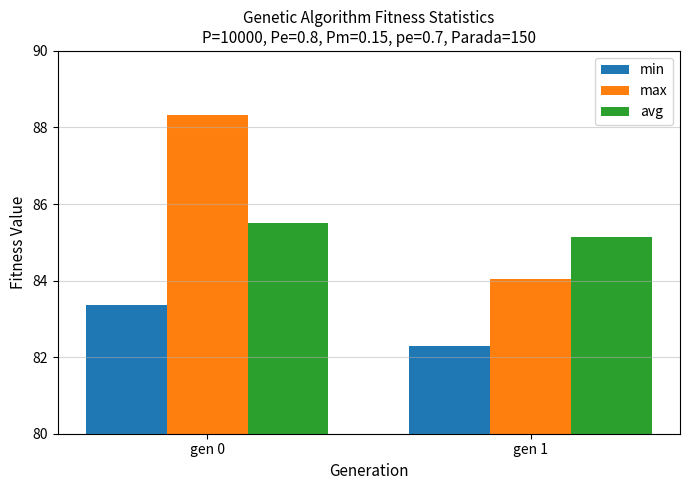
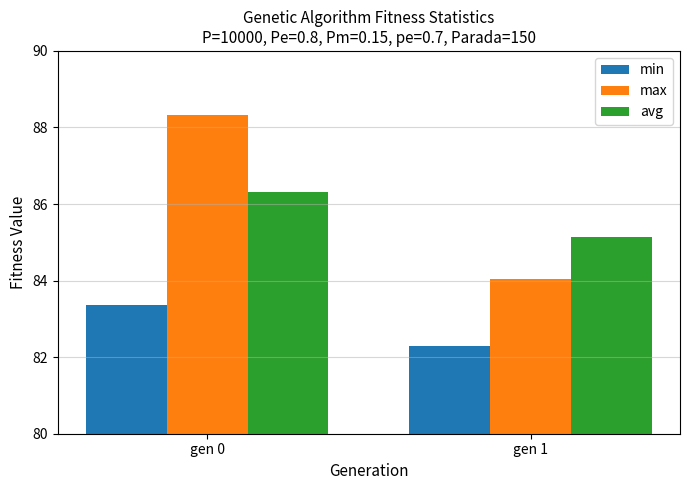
  {
    "min": {
      "gen 0": 83.4,
      "gen 1": 82.3
    },
    "max": {
      "gen 0": 88.3,
      "gen 1": 84.1
    },
    "avg": {
-     "gen 0": 85.5,
+     "gen 0": 86.3,
      "gen 1": 85.1
    }
  }
